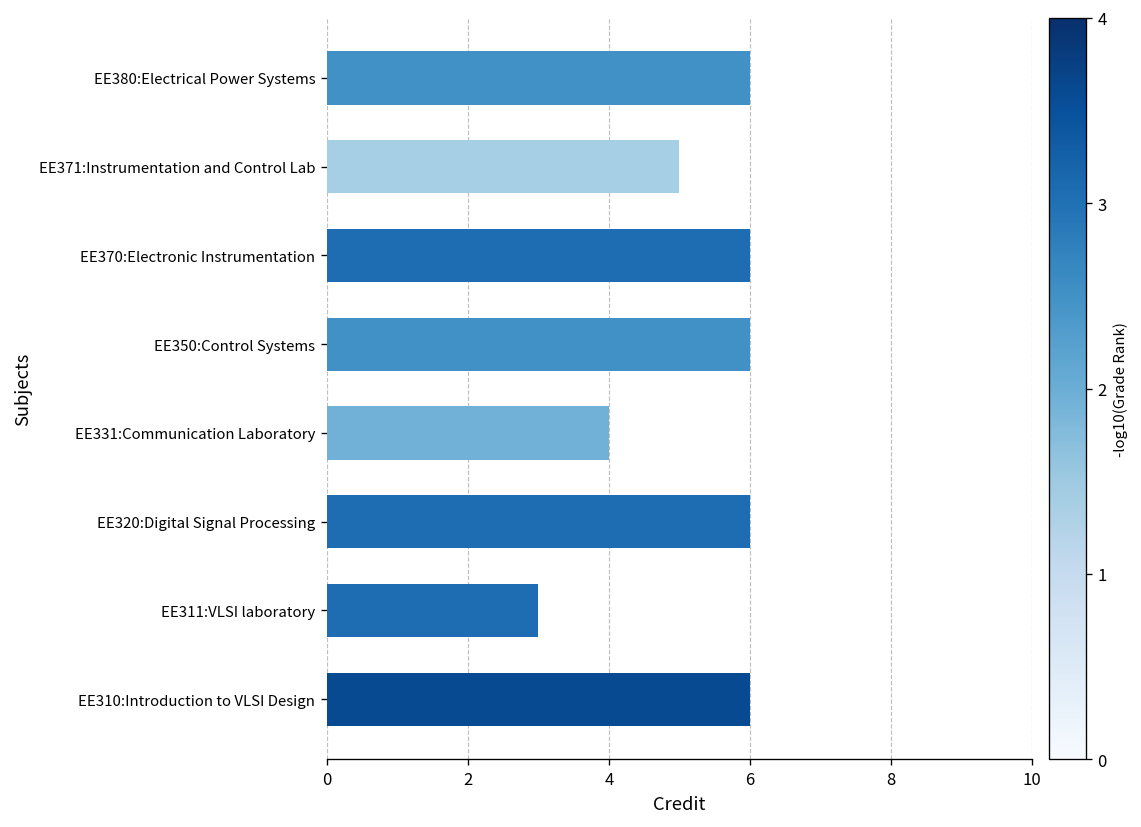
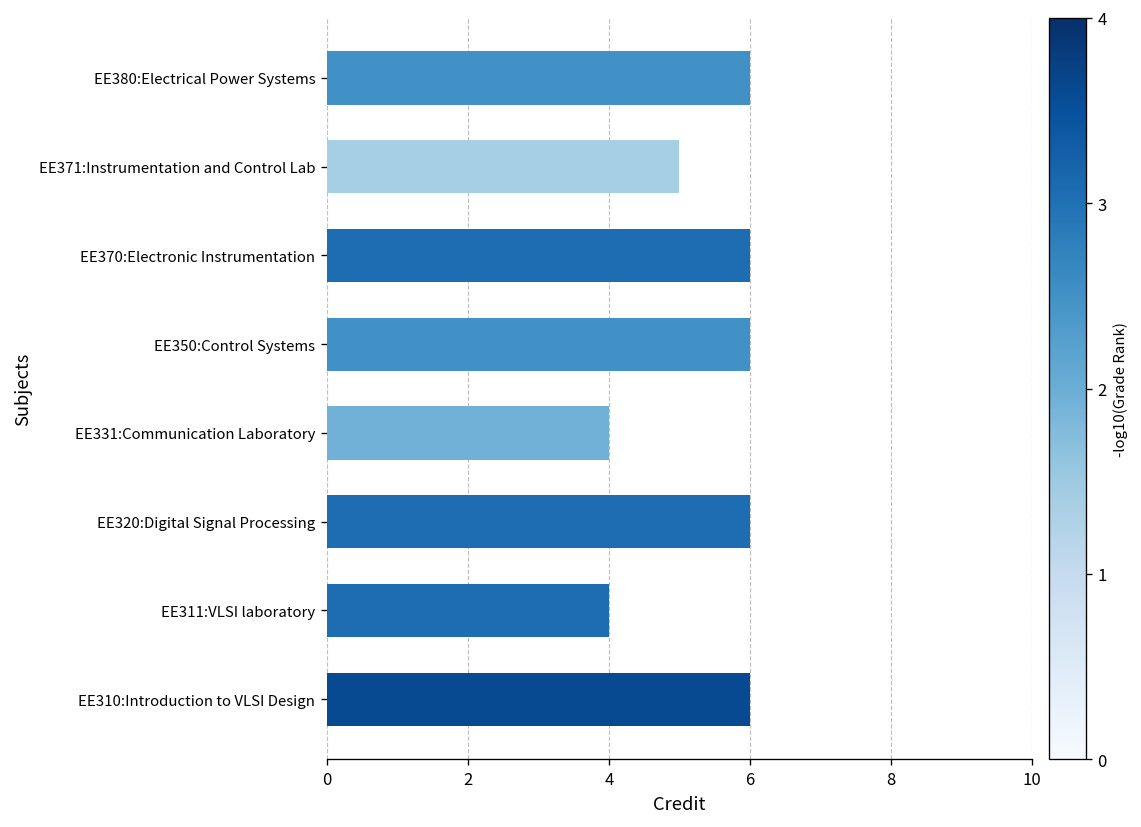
  {
    "EE380:Electrical Power Systems": 6,
    "EE371:Instrumentation and Control Lab": 5,
    "EE370:Electronic Instrumentation": 6,
    "EE350:Control Systems": 6,
    "EE331:Communication Laboratory": 4,
    "EE320:Digital Signal Processing": 6,
-   "EE311:VLSI laboratory": 3,
+   "EE311:VLSI laboratory": 4,
    "EE310:Introduction to VLSI Design": 6
  }
